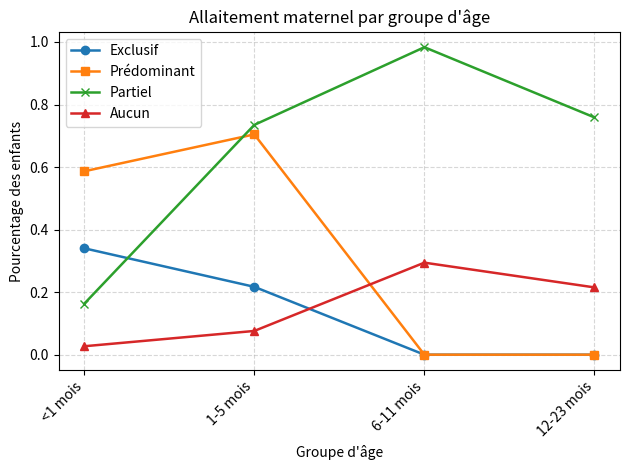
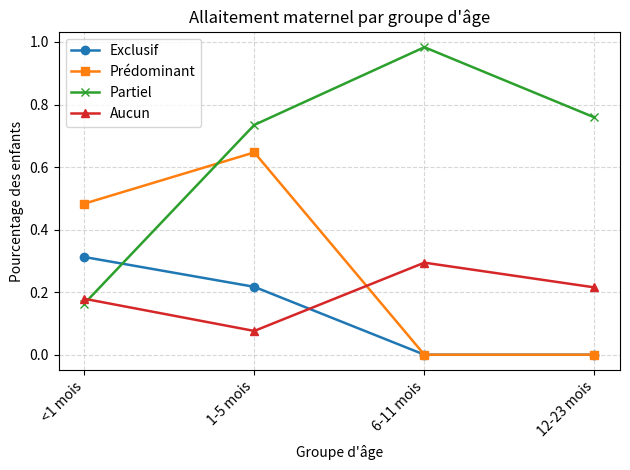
  {
    "Exclusif": {
-     "<1 mois": 0.34,
+     "<1 mois": 0.31,
      "1-5 mois": 0.22
    },
    "Prédominant": {
-     "<1 mois": 0.59,
-     "1-5 mois": 0.70
+     "<1 mois": 0.48,
+     "1-5 mois": 0.65
    },
    "Partiel": {
      "<1 mois": 0.16,
      "1-5 mois": 0.73,
      "6-11 mois": 0.98,
      "12-23 mois": 0.76
    },
    "Aucun": {
-     "<1 mois": 0.03,
+     "<1 mois": 0.18,
      "1-5 mois": 0.08,
      "6-11 mois": 0.29,
      "12-23 mois": 0.22
    }
  }
